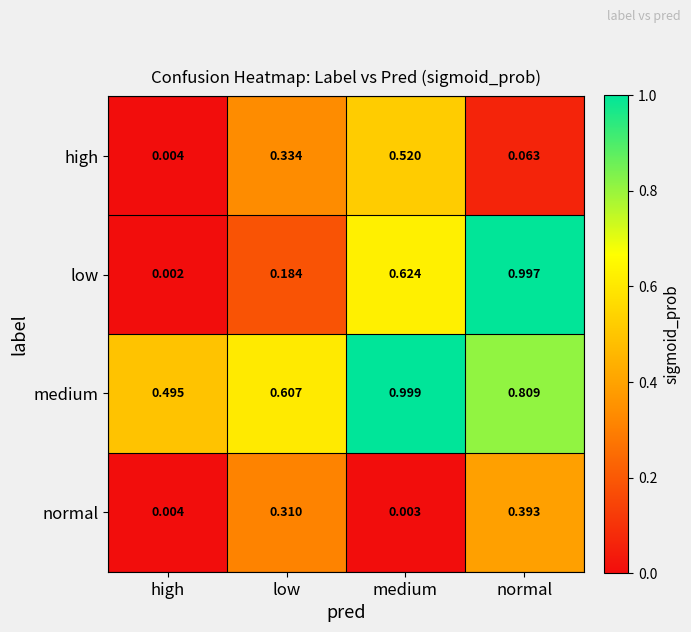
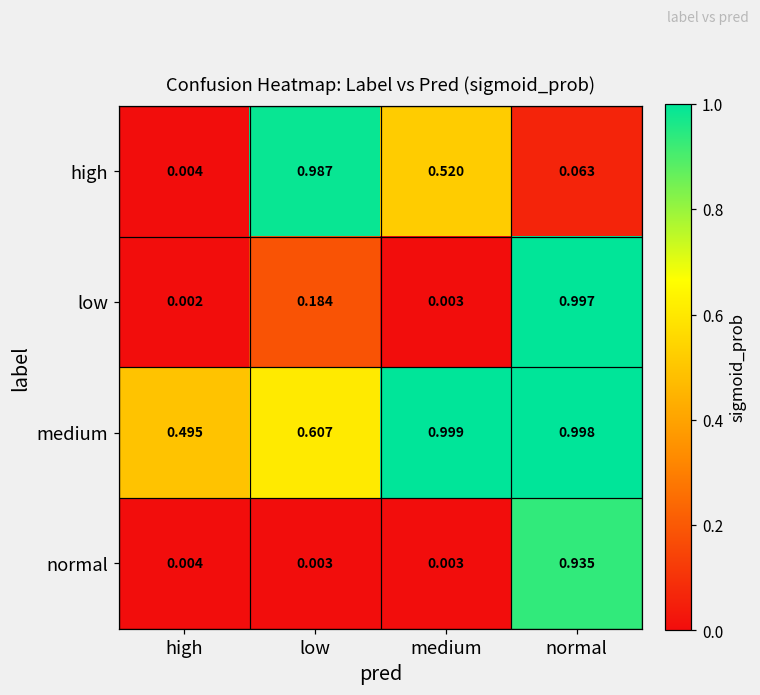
  {
    "high": {
      "high": 0.004,
-     "low": 0.334,
+     "low": 0.987,
      "medium": 0.520,
      "normal": 0.063
    },
    "low": {
      "high": 0.002,
      "low": 0.184,
-     "medium": 0.624,
+     "medium": 0.003,
      "normal": 0.997
    },
    "medium": {
      "high": 0.495,
      "low": 0.607,
      "medium": 0.999,
-     "normal": 0.809
+     "normal": 0.998
    },
    "normal": {
      "high": 0.004,
-     "low": 0.310,
+     "low": 0.003,
      "medium": 0.003,
-     "normal": 0.393
+     "normal": 0.935
    }
  }
